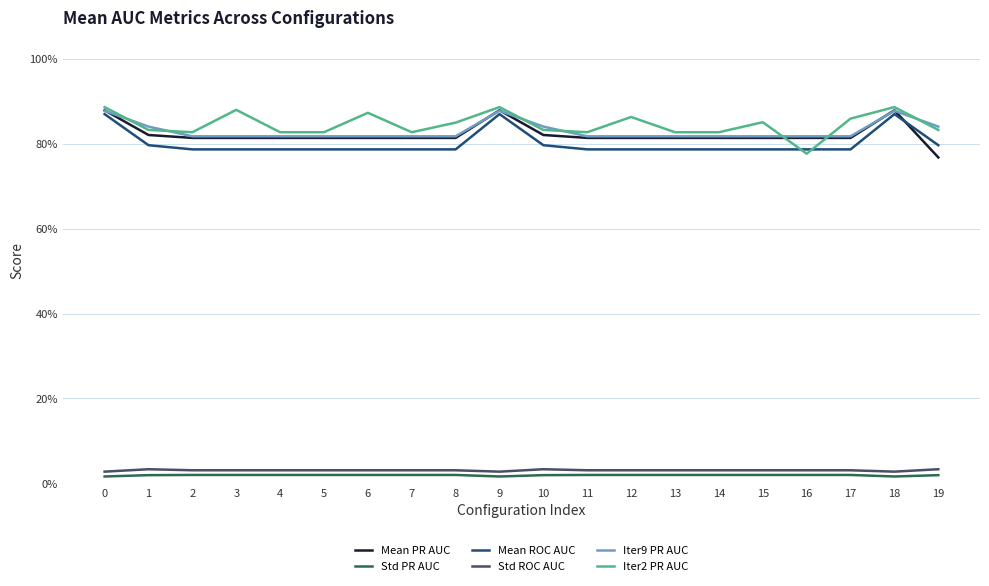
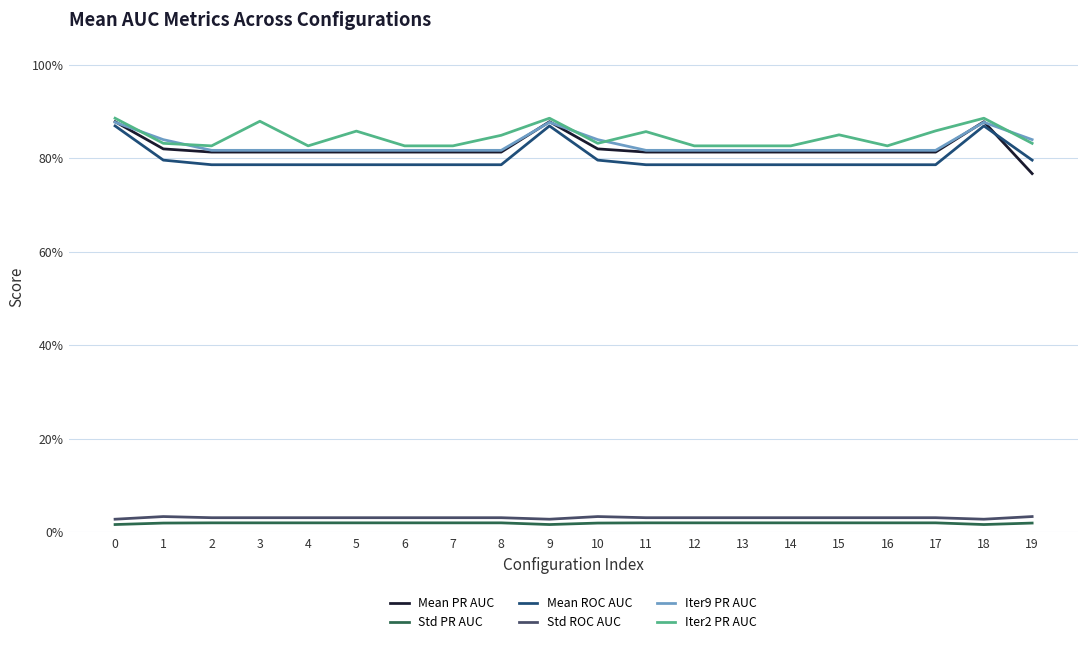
  {
    "Mean PR AUC": {
      "1": "82%",
      "10": "82%",
      "19": "77%"
    },
    "Iter9 PR AUC": {
      "1": "84%",
      "10": "84%",
      "19": "84%"
    },
    "Iter2 PR AUC": {
      "0": "89%",
      "1": "83%",
      "2": "83%",
      "3": "88%",
      "4": "83%",
-     "5": "83%",
-     "6": "87%",
+     "5": "86%",
+     "6": "83%",
      "7": "83%",
      "8": "85%",
      "9": "89%",
      "10": "83%",
-     "11": "83%",
-     "12": "86%",
+     "11": "86%",
+     "12": "83%",
      "13": "83%",
      "14": "83%",
      "15": "85%",
-     "16": "78%",
+     "16": "83%",
      "17": "86%",
      "18": "89%",
      "19": "83%"
    }
  }
